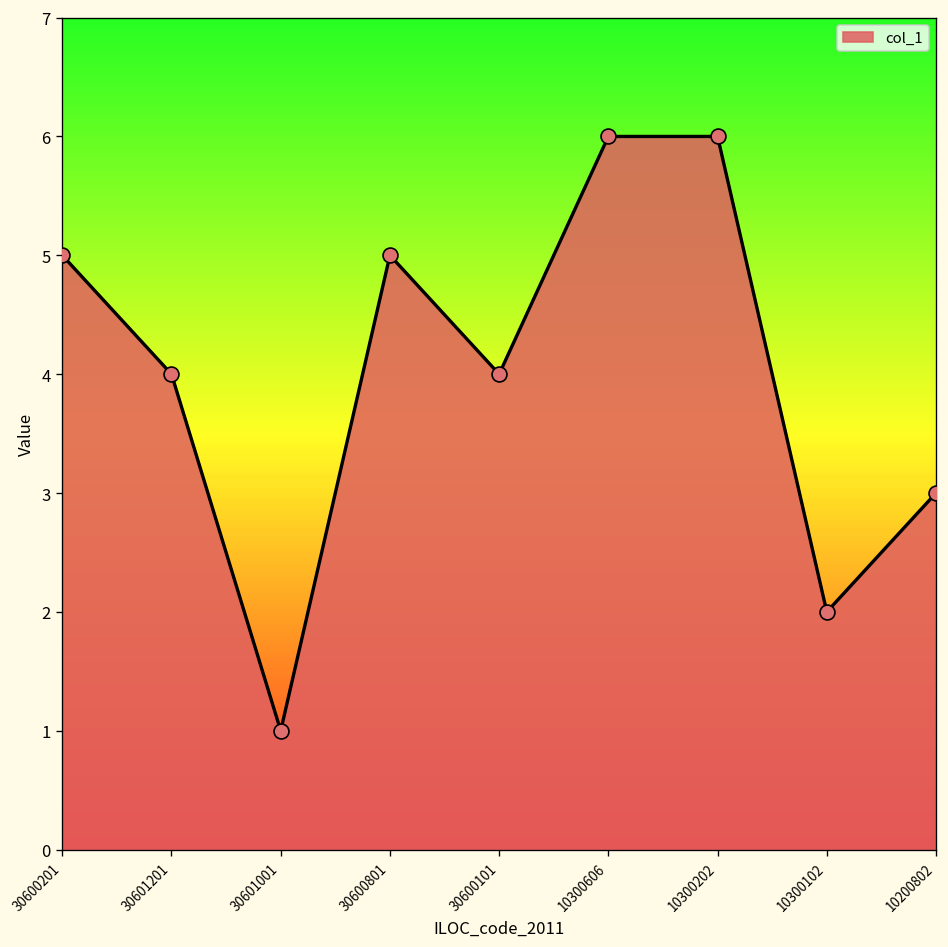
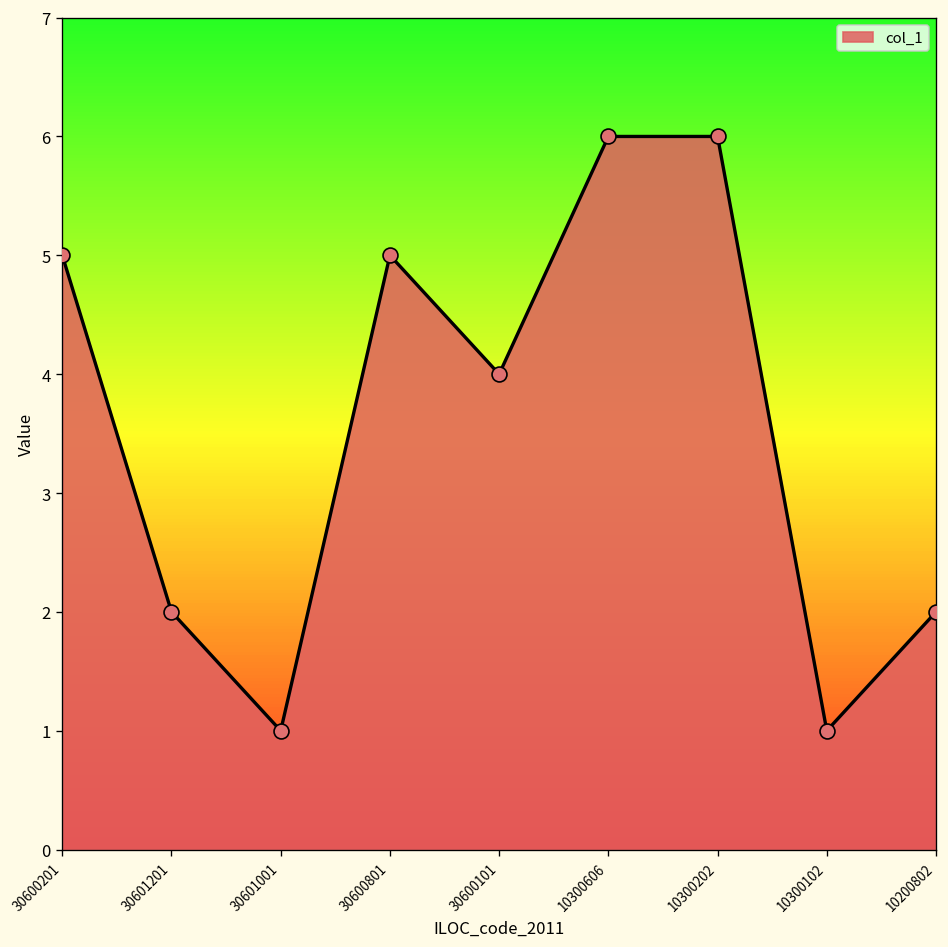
  {
    "30600201": 5,
-   "30601201": 4,
+   "30601201": 2,
    "30601001": 1,
    "30600801": 5,
    "30600101": 4,
    "10300606": 6,
    "10300202": 6,
-   "10300102": 2,
-   "10200802": 3
+   "10300102": 1,
+   "10200802": 2
  }
